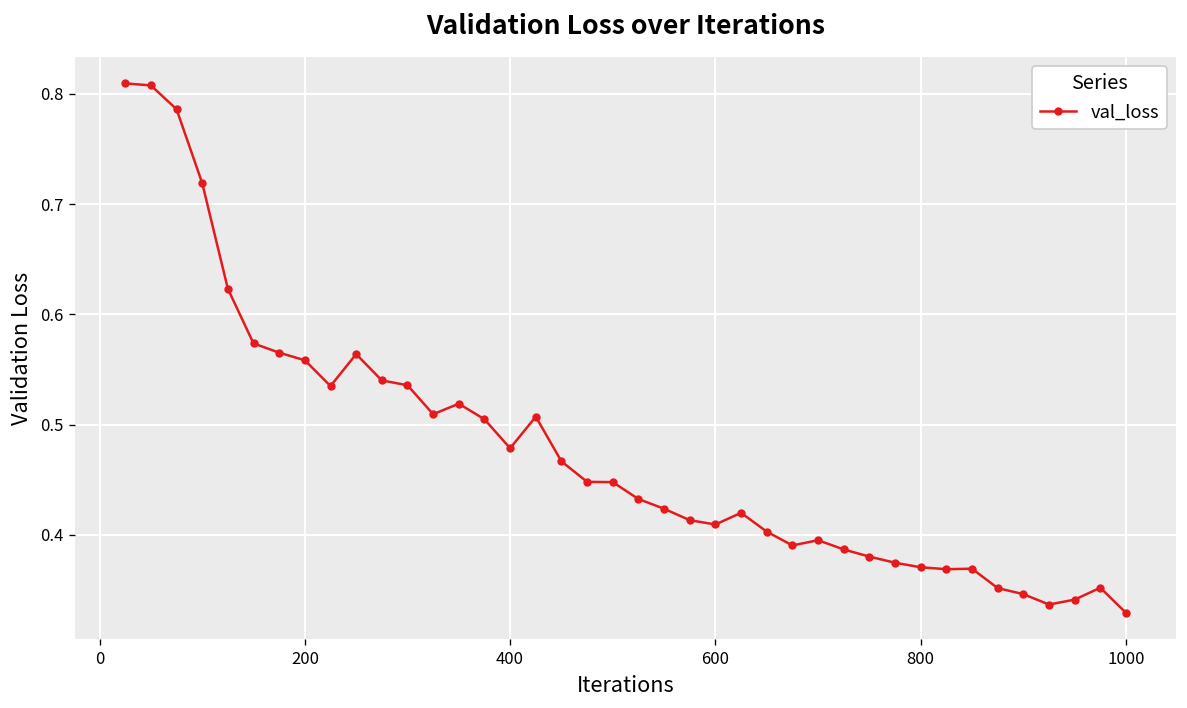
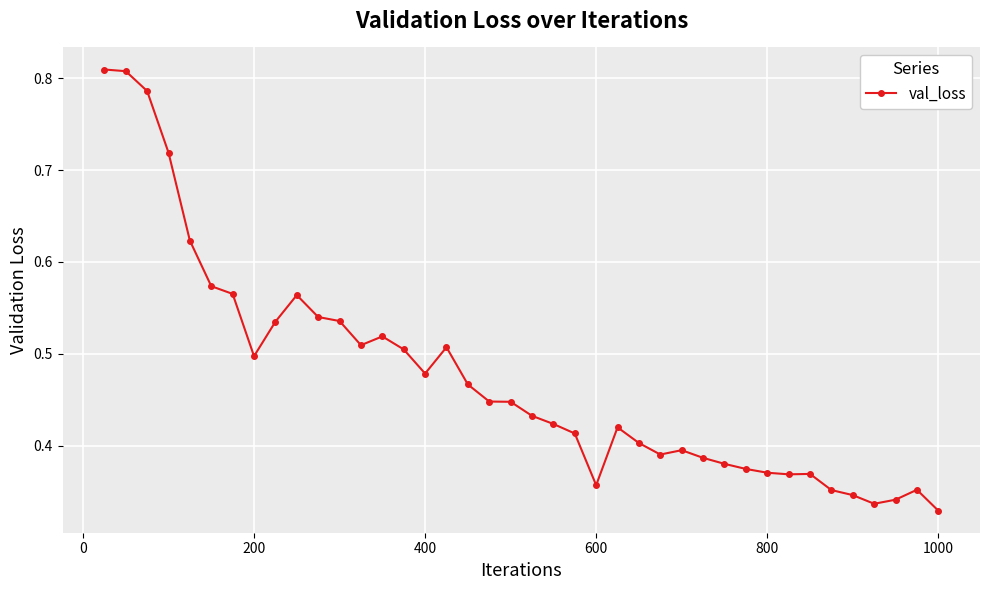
  {
-   "200": 0.56,
+   "200": 0.50,
    "400": 0.48,
-   "600": 0.41,
+   "600": 0.36,
    "800": 0.37,
    "1000": 0.33
  }
